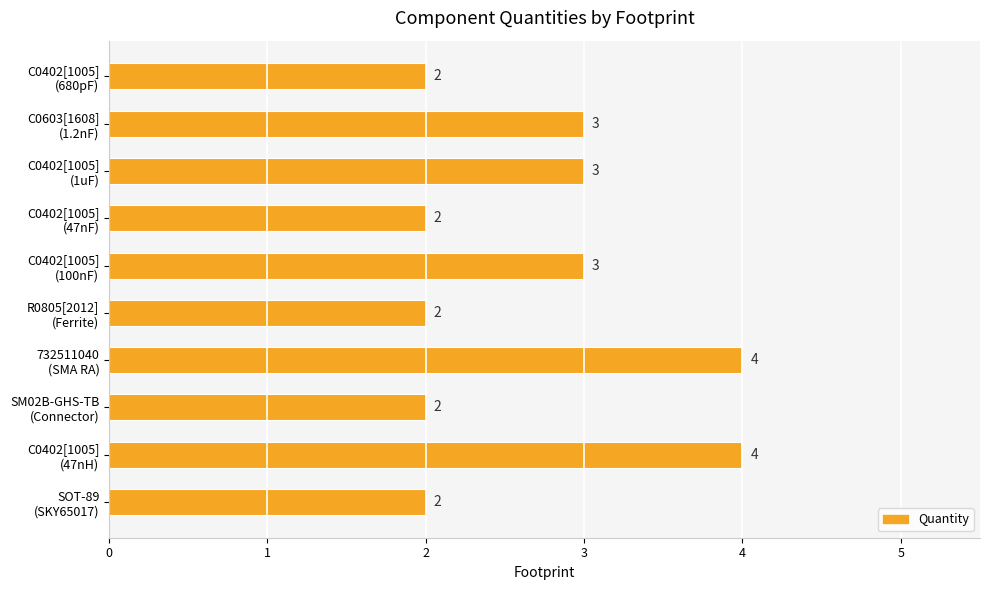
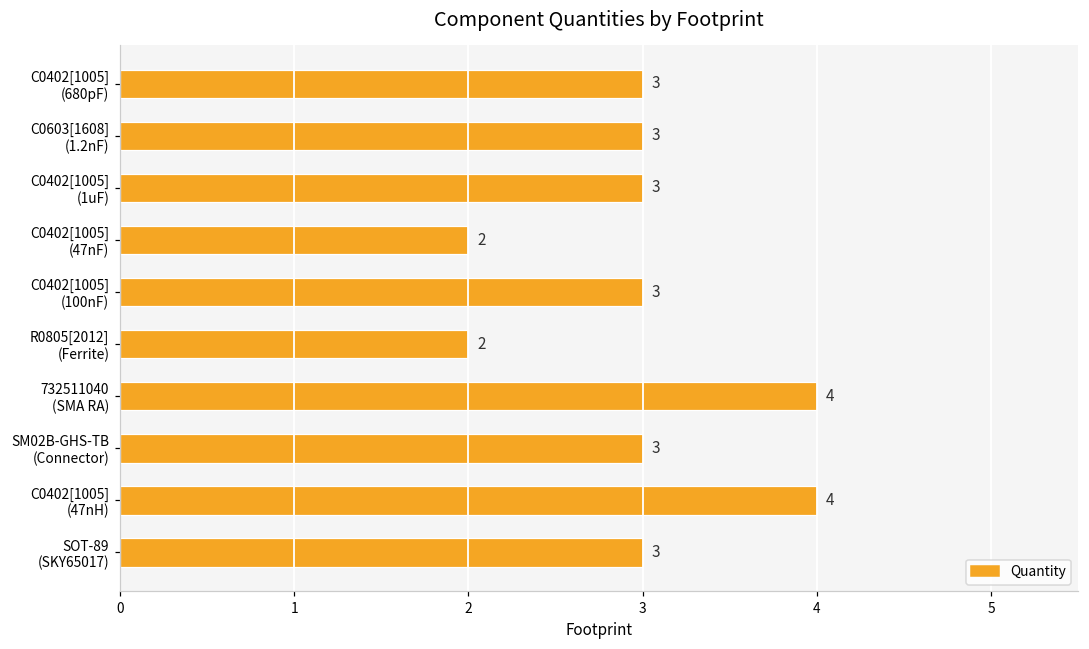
  {
-   "C0402[1005] (680pF)": 2,
+   "C0402[1005] (680pF)": 3,
    "C0603[1608] (1.2nF)": 3,
    "C0402[1005] (1uF)": 3,
    "C0402[1005] (47nF)": 2,
    "C0402[1005] (100nF)": 3,
    "R0805[2012] (Ferrite)": 2,
    "732511040 (SMA RA)": 4,
-   "SM02B-GHS-TB (Connector)": 2,
+   "SM02B-GHS-TB (Connector)": 3,
    "C0402[1005] (47nH)": 4,
-   "SOT-89 (SKY65017)": 2
+   "SOT-89 (SKY65017)": 3
  }
